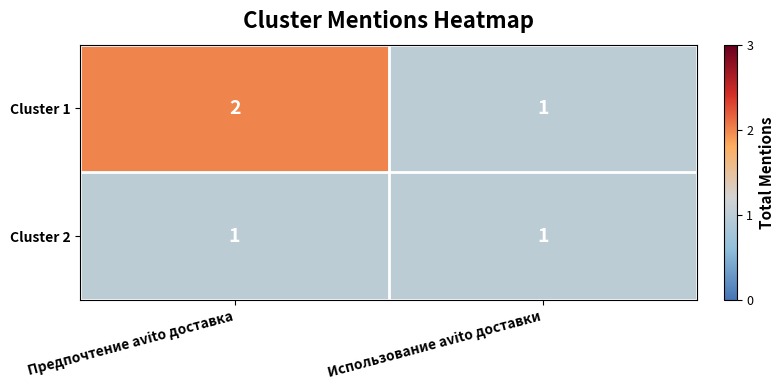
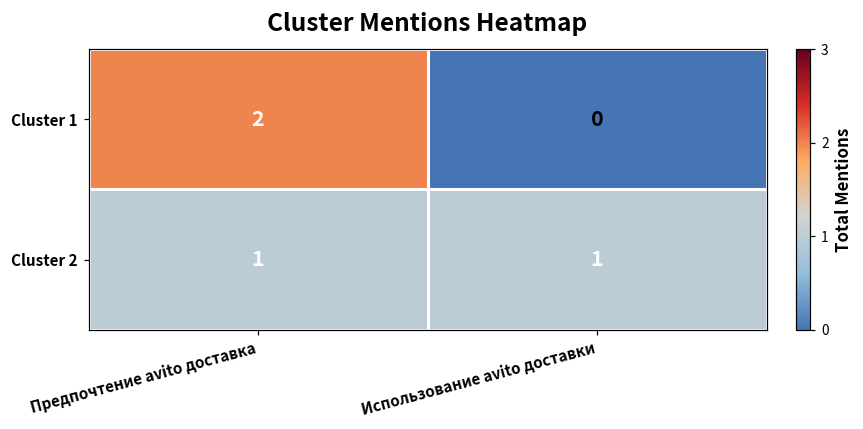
  {
    "Cluster 1": {
      "Предпочтение avito доставка": 2,
-     "Использование avito доставки": 1
+     "Использование avito доставки": 0
    },
    "Cluster 2": {
      "Предпочтение avito доставка": 1,
      "Использование avito доставки": 1
    }
  }
